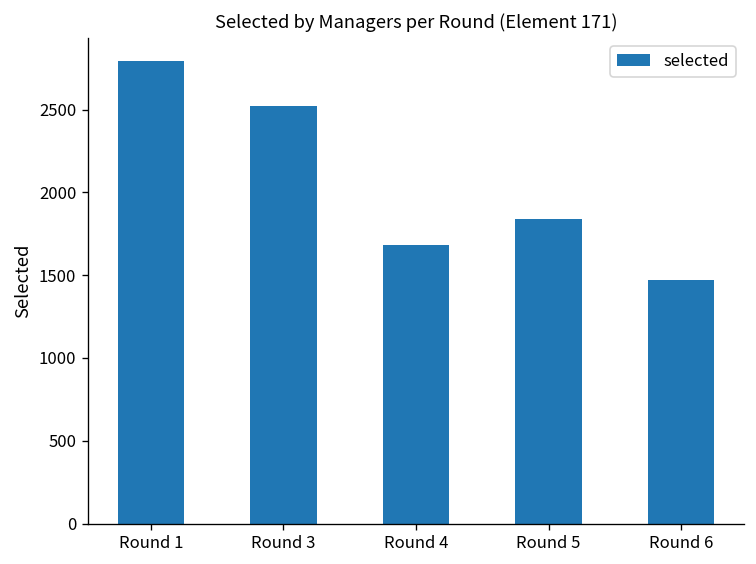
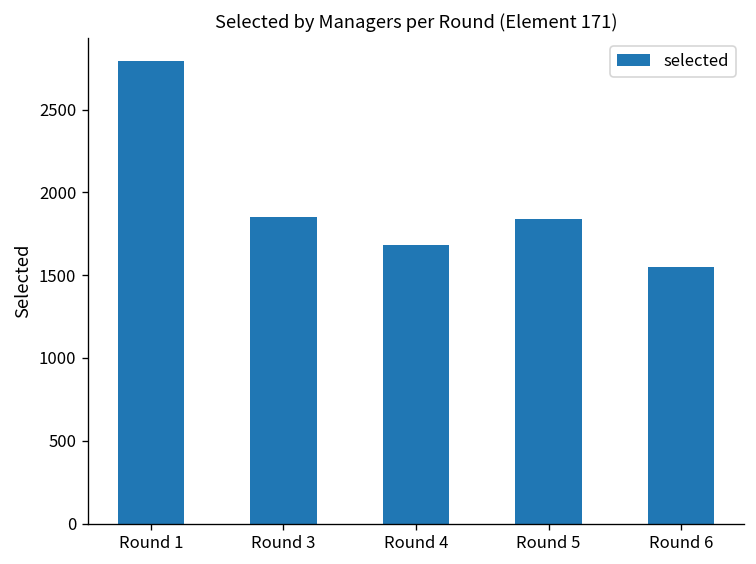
  {
    "Round 1": 2790,
-   "Round 3": 2520,
+   "Round 3": 1850,
    "Round 4": 1680,
    "Round 5": 1840,
-   "Round 6": 1470
+   "Round 6": 1550
  }
